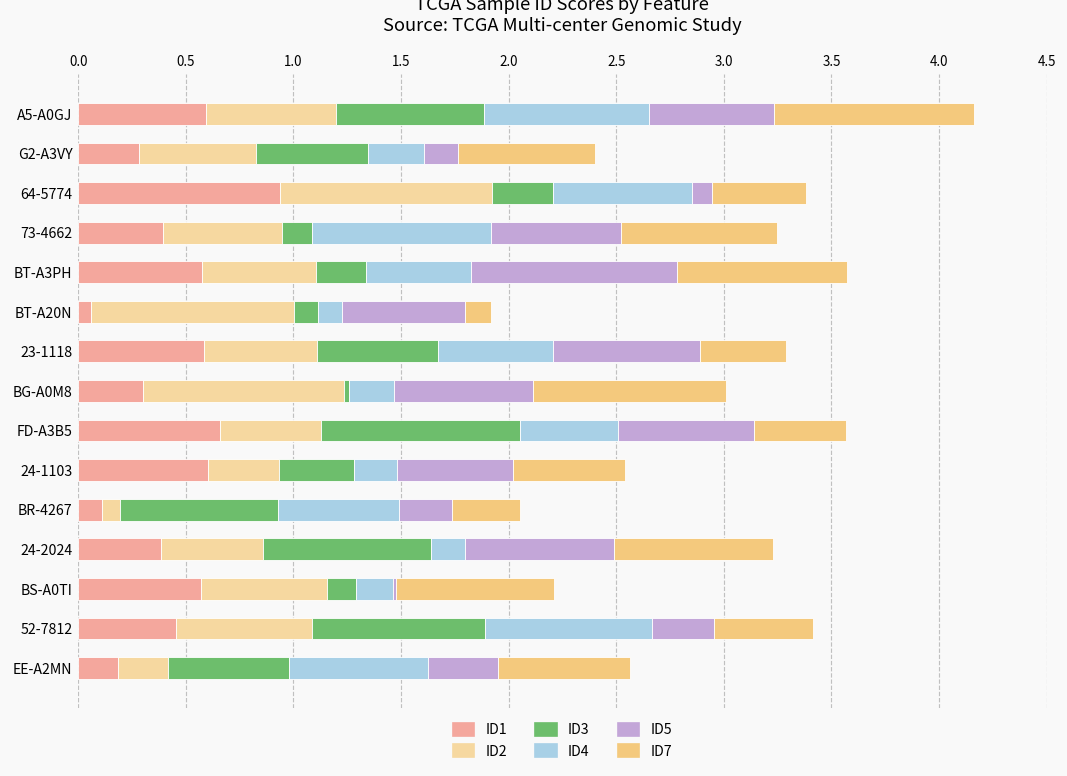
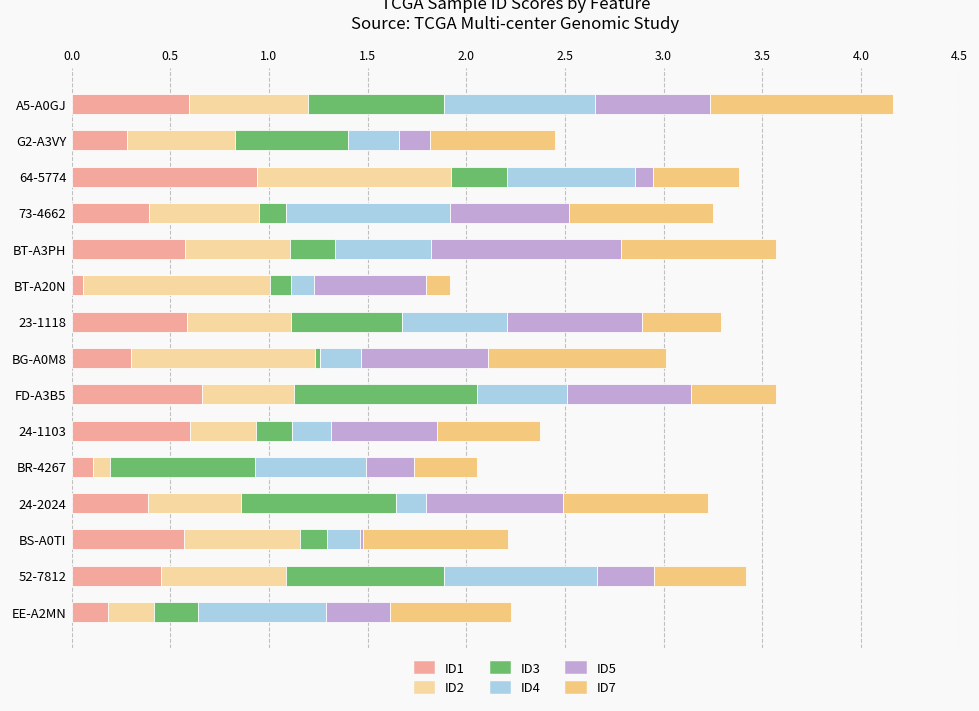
  {
    "ID3": {
      "A5-A0GJ": 0.69,
-     "G2-A3VY": 0.52,
+     "G2-A3VY": 0.57,
      "64-5774": 0.29,
      "73-4662": 0.14,
      "BT-A3PH": 0.23,
      "BT-A20N": 0.11,
      "23-1118": 0.56,
      "BG-A0M8": 0.02,
      "FD-A3B5": 0.93,
-     "24-1103": 0.35,
+     "24-1103": 0.18,
      "BR-4267": 0.73,
      "24-2024": 0.78,
      "BS-A0TI": 0.14,
      "52-7812": 0.80,
-     "EE-A2MN": 0.56
+     "EE-A2MN": 0.23
    }
  }
